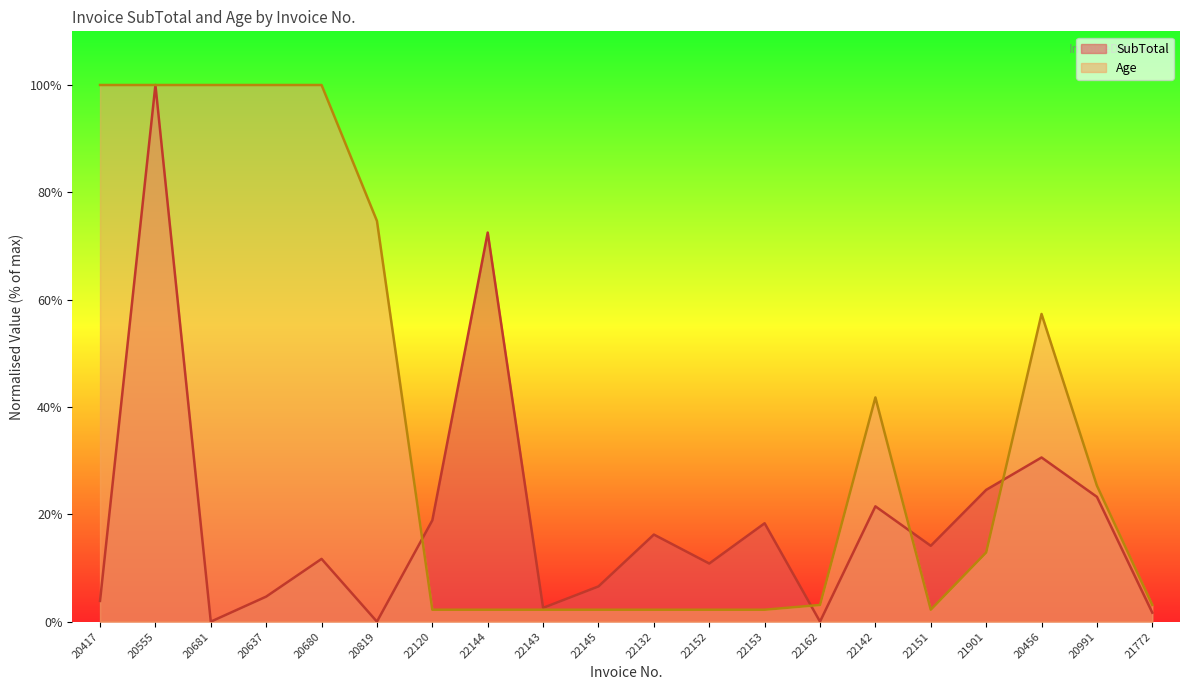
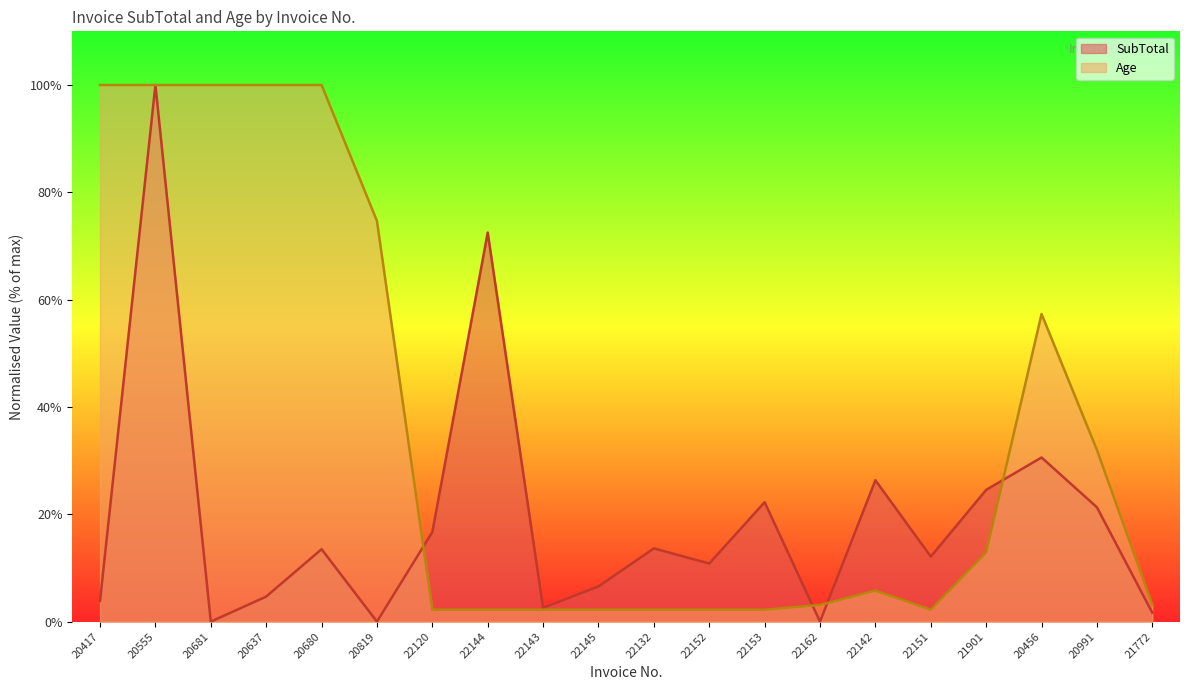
  {
    "SubTotal": {
      "20417": "4%",
      "20681": "0%",
      "20637": "5%",
-     "20680": "12%",
+     "20680": "14%",
      "20819": "0%",
-     "22120": "19%",
+     "22120": "17%",
      "22144": "73%",
      "22145": "7%",
-     "22132": "16%",
+     "22132": "14%",
      "22152": "11%",
-     "22153": "18%",
+     "22153": "22%",
      "22162": "0%",
-     "22142": "21%",
-     "22151": "14%",
+     "22142": "26%",
+     "22151": "12%",
      "21901": "25%",
      "20456": "31%",
-     "20991": "23%",
+     "20991": "21%",
      "21772": "2%"
    },
    "Age": {
      "20417": "100%",
      "20681": "100%",
      "20637": "100%",
      "20680": "100%",
      "20819": "75%",
      "22120": "2%",
      "22144": "2%",
      "22145": "2%",
      "22132": "2%",
      "22152": "2%",
      "22153": "2%",
      "22162": "3%",
-     "22142": "42%",
+     "22142": "6%",
      "22151": "2%",
      "21901": "13%",
      "20456": "57%",
-     "20991": "25%",
+     "20991": "32%",
      "21772": "3%"
    }
  }
